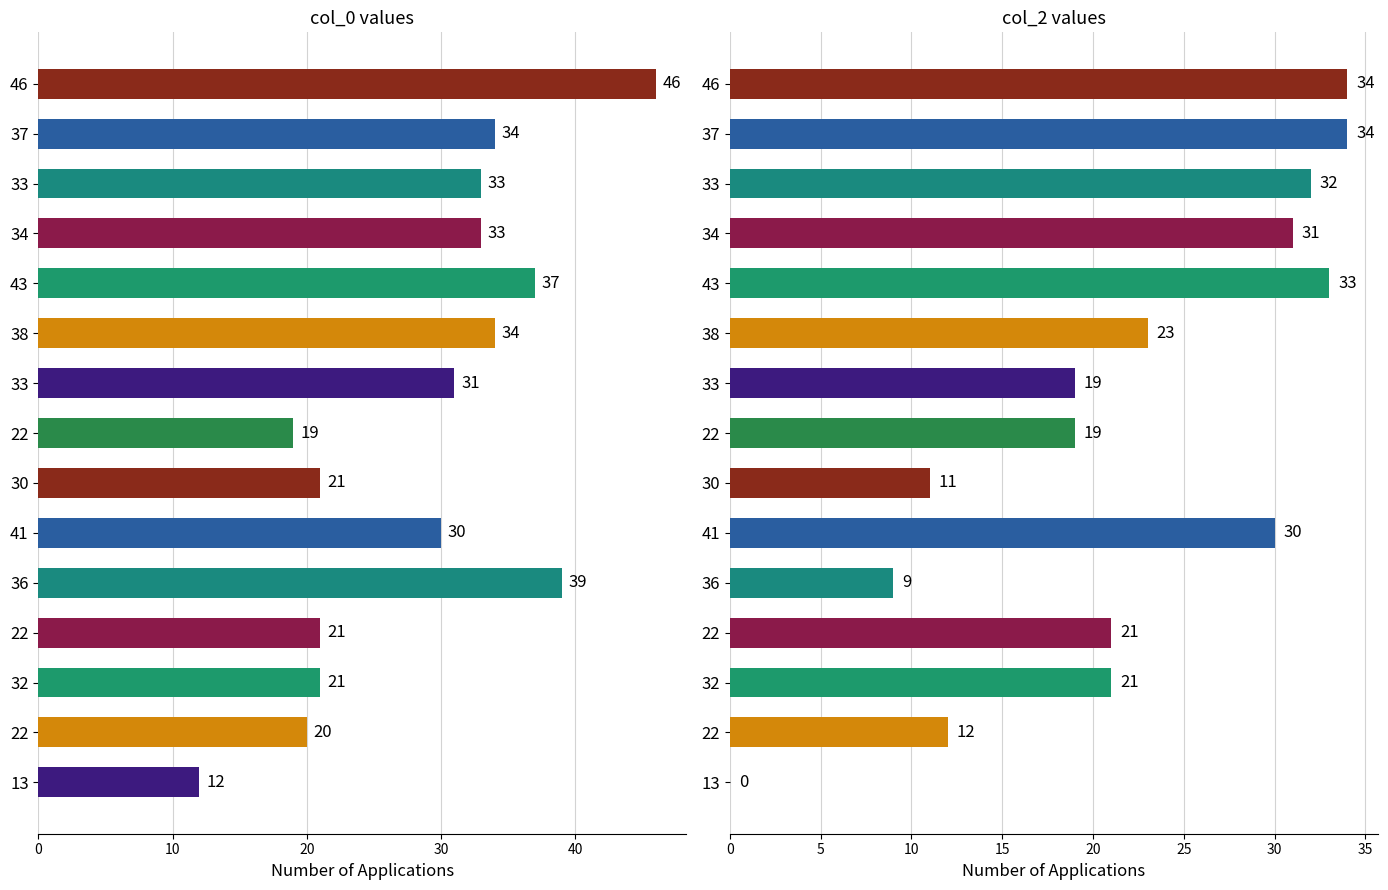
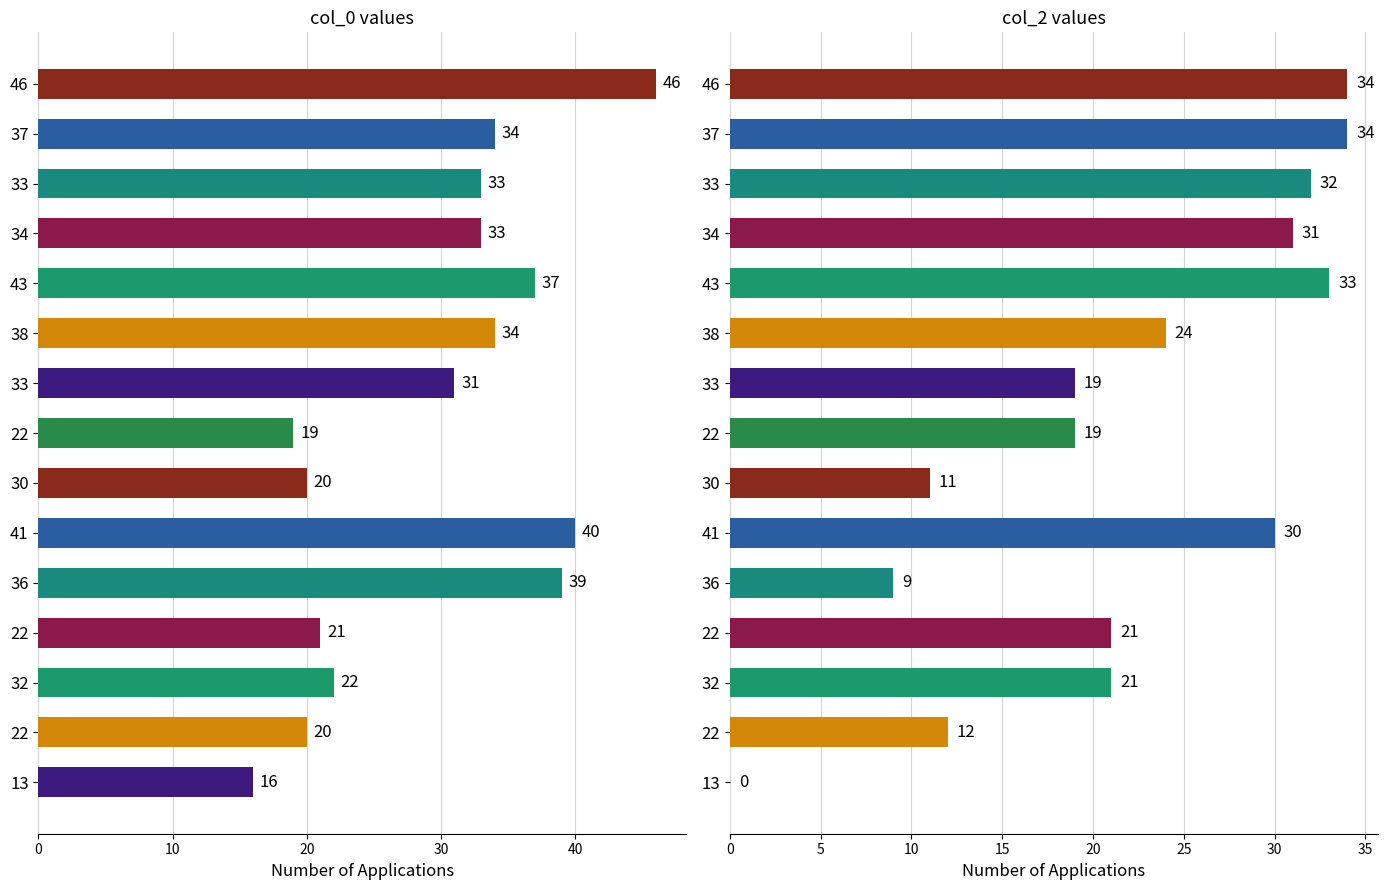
  {
    "col_0 values": {
      "46": 46,
      "37": 34,
      "34": 33,
      "43": 37,
      "38": 34,
-     "30": 21,
-     "41": 30,
+     "30": 20,
+     "41": 40,
      "36": 39,
-     "32": 21,
-     "13": 12
+     "32": 22,
+     "13": 16
    },
    "col_2 values": {
      "46": 34,
      "37": 34,
      "34": 31,
      "43": 33,
-     "38": 23,
+     "38": 24,
      "30": 11,
      "41": 30,
      "36": 9,
      "32": 21,
      "13": 0
    }
  }
